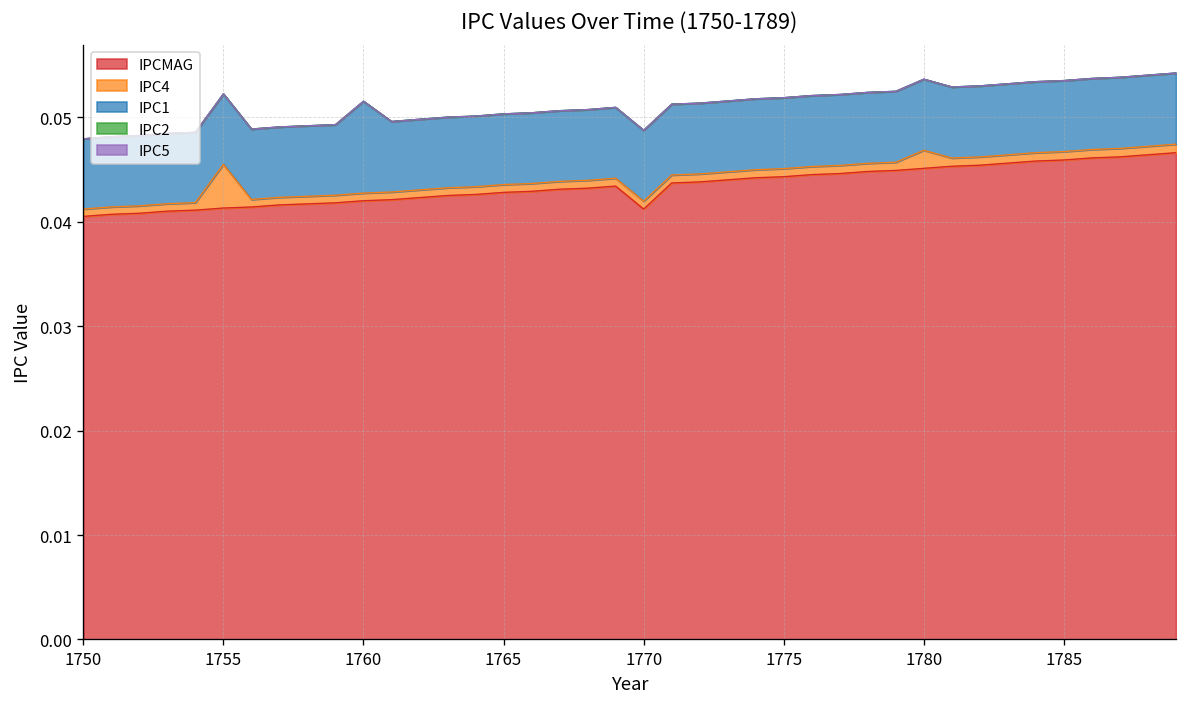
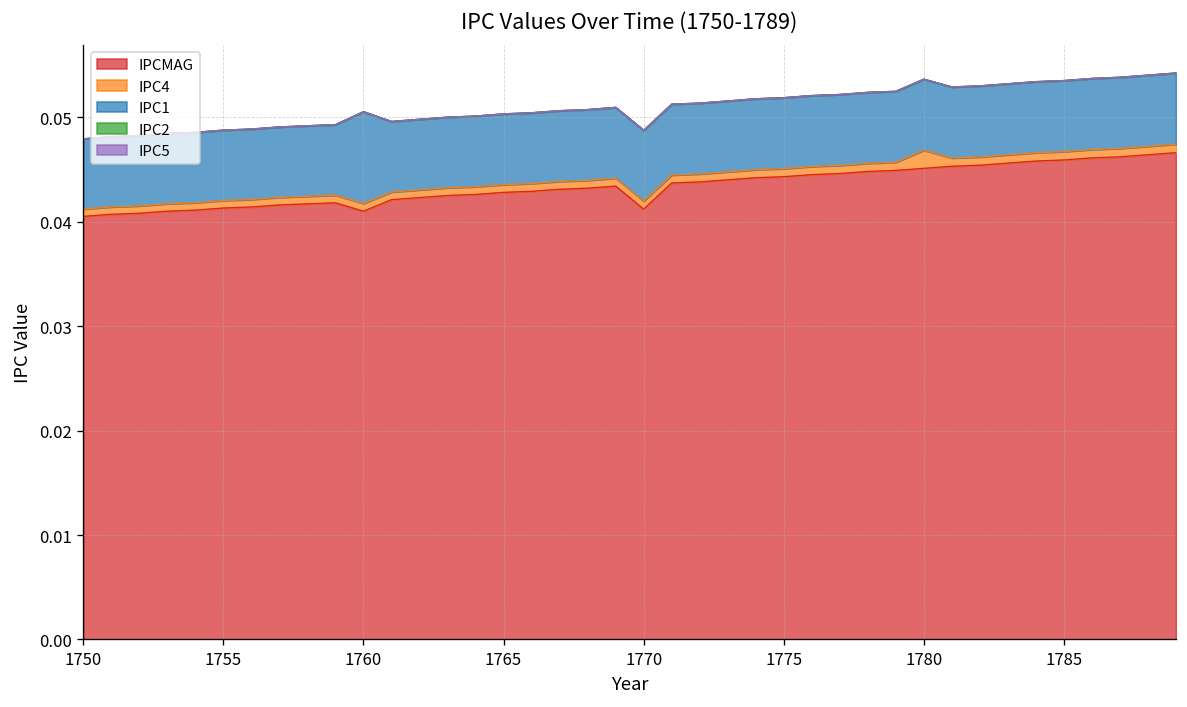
  {
    "IPCMAG": {
      "1750": 0.041,
      "1755": 0.041,
-     "1760": 0.042,
+     "1760": 0.041,
      "1765": 0.043,
      "1770": 0.041,
      "1775": 0.044,
      "1780": 0.045,
      "1785": 0.046
    },
    "IPC4": {
      "1750": 0.001,
-     "1755": 0.004,
+     "1755": 0.001,
      "1760": 0.001,
      "1765": 0.001,
      "1770": 0.001,
      "1775": 0.001,
      "1780": 0.002,
      "1785": 0.001
    }
  }
